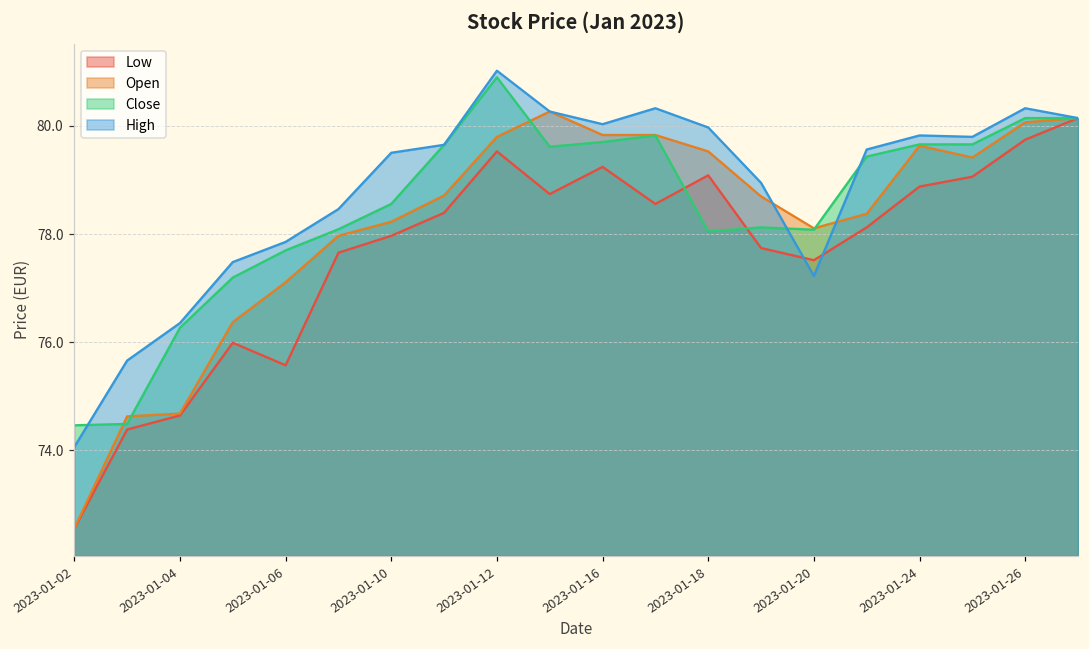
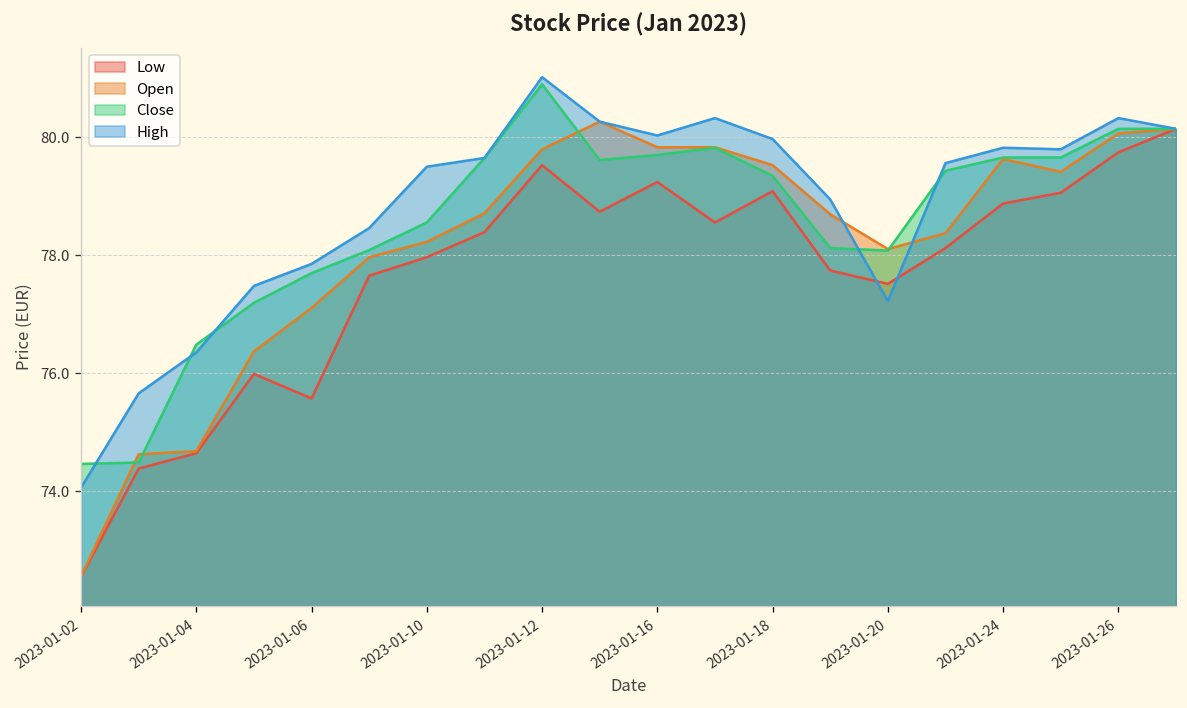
  {
    "Close": {
      "2023-01-02": 74.5,
-     "2023-01-04": 76.3,
+     "2023-01-04": 76.5,
      "2023-01-06": 77.7,
      "2023-01-10": 78.6,
      "2023-01-12": 80.9,
      "2023-01-16": 79.7,
-     "2023-01-18": 78.0,
+     "2023-01-18": 79.3,
      "2023-01-26": 80.1
    },
    "High": {
      "2023-01-02": 74.1,
      "2023-01-04": 76.4,
      "2023-01-06": 77.9,
      "2023-01-10": 79.5,
      "2023-01-12": 81.0,
      "2023-01-16": 80.0,
      "2023-01-18": 80.0,
      "2023-01-20": 77.2,
      "2023-01-24": 79.8,
      "2023-01-26": 80.3
    }
  }
